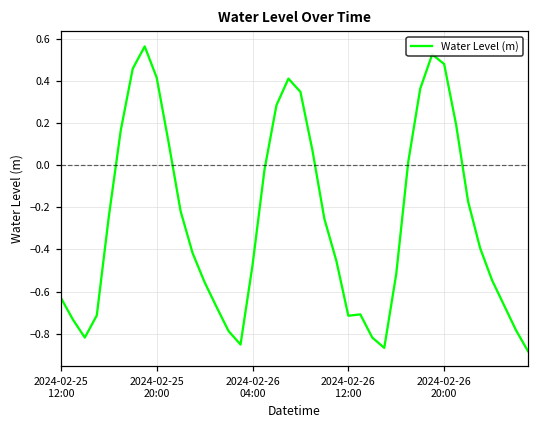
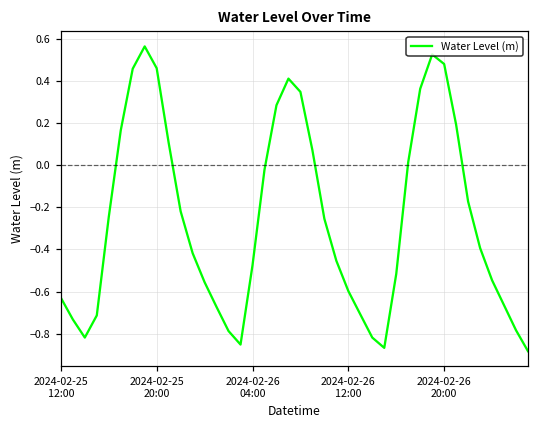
  {
    "2024-02-25 12:00": -0.63,
-   "2024-02-25 20:00": 0.42,
+   "2024-02-25 20:00": 0.46,
    "2024-02-26 04:00": -0.48,
-   "2024-02-26 12:00": -0.71,
+   "2024-02-26 12:00": -0.60,
    "2024-02-26 20:00": 0.48
  }
